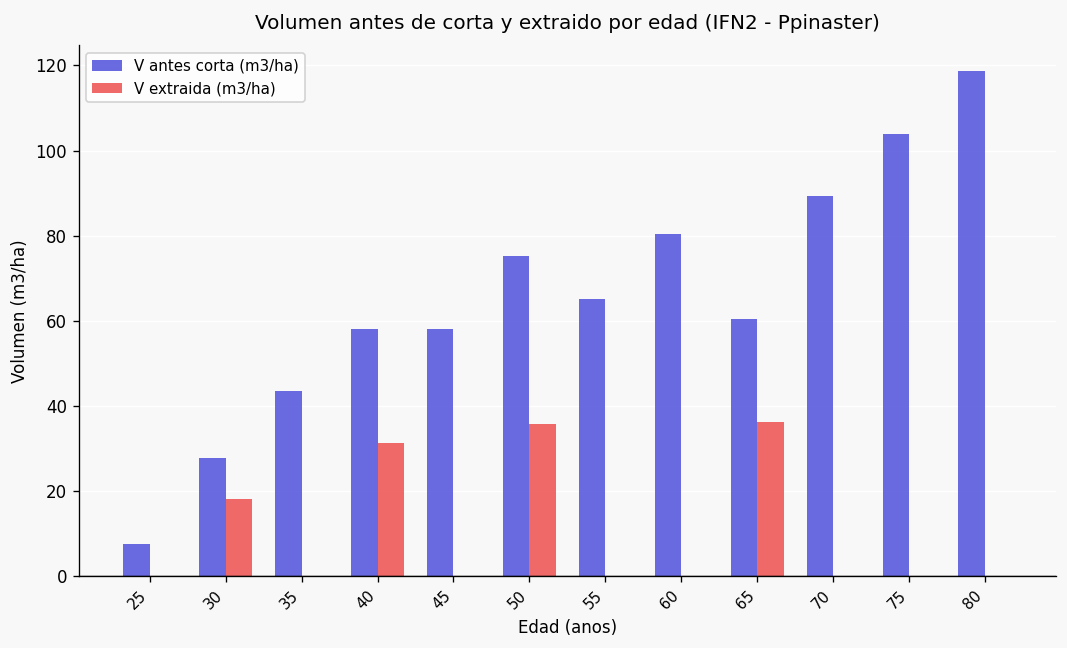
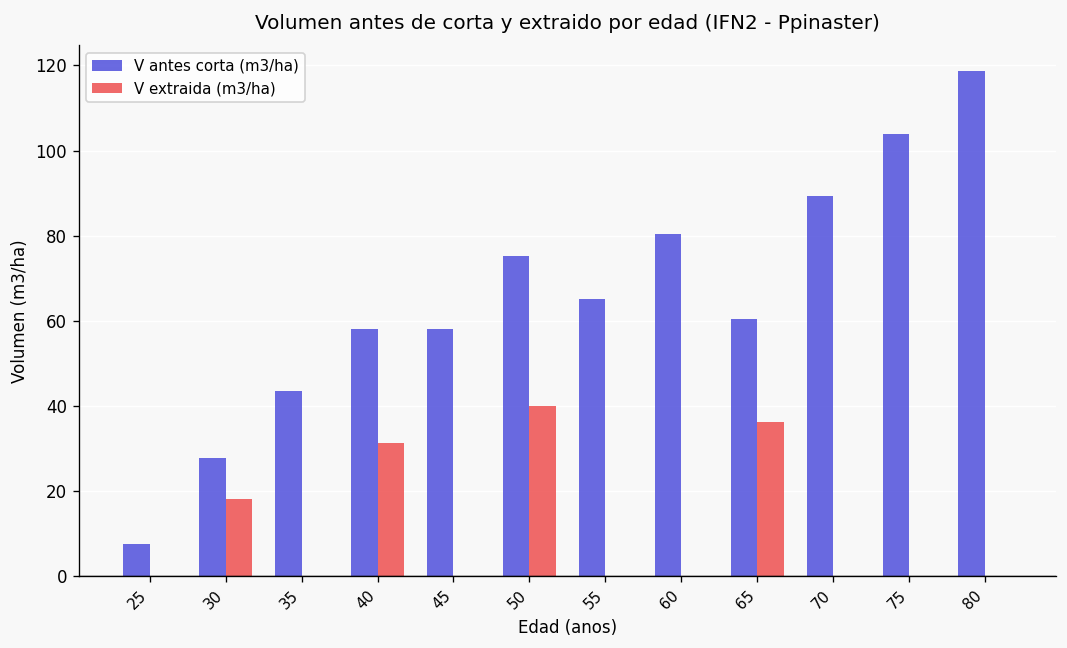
  {
    "V antes corta (m3/ha)": {
      "25": 8,
      "30": 28,
      "35": 44,
      "40": 58,
      "45": 58,
      "50": 75,
      "55": 65,
      "60": 80,
      "65": 60,
      "70": 89,
      "75": 104,
      "80": 119
    },
    "V extraida (m3/ha)": {
      "25": 0,
      "30": 18,
      "35": 0,
      "40": 31,
      "45": 0,
-     "50": 36,
+     "50": 40,
      "55": 0,
      "60": 0,
      "65": 36,
      "70": 0,
      "75": 0,
      "80": 0
    }
  }
